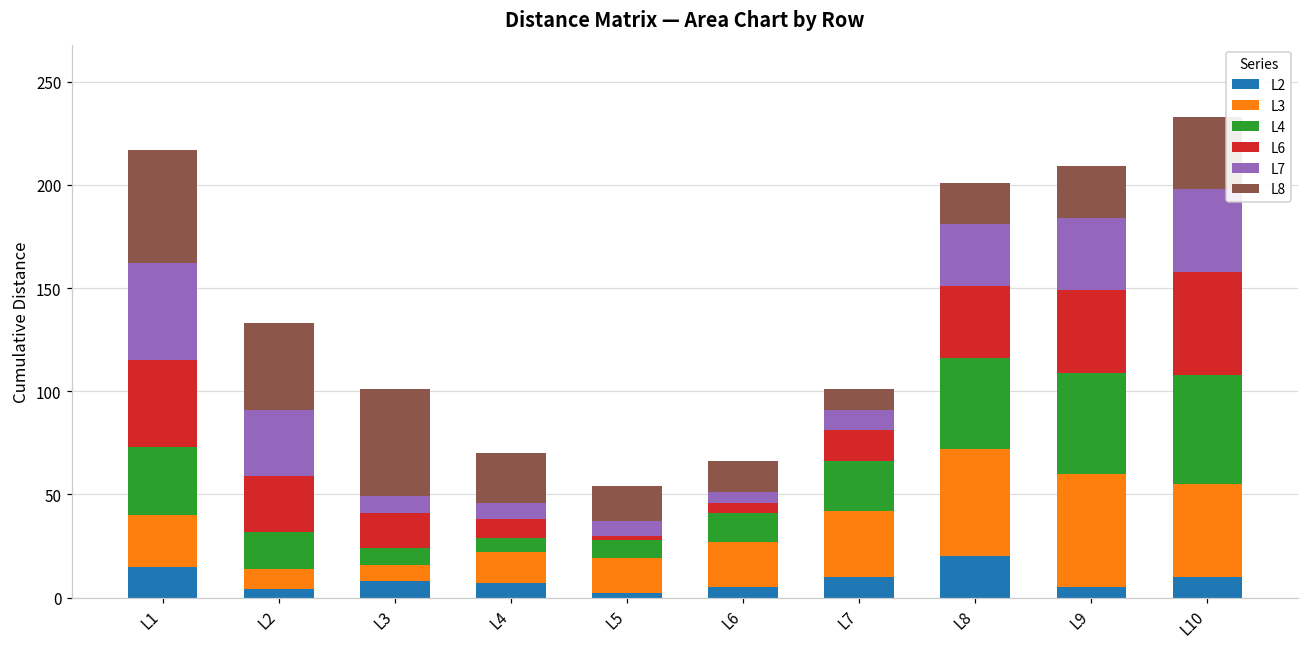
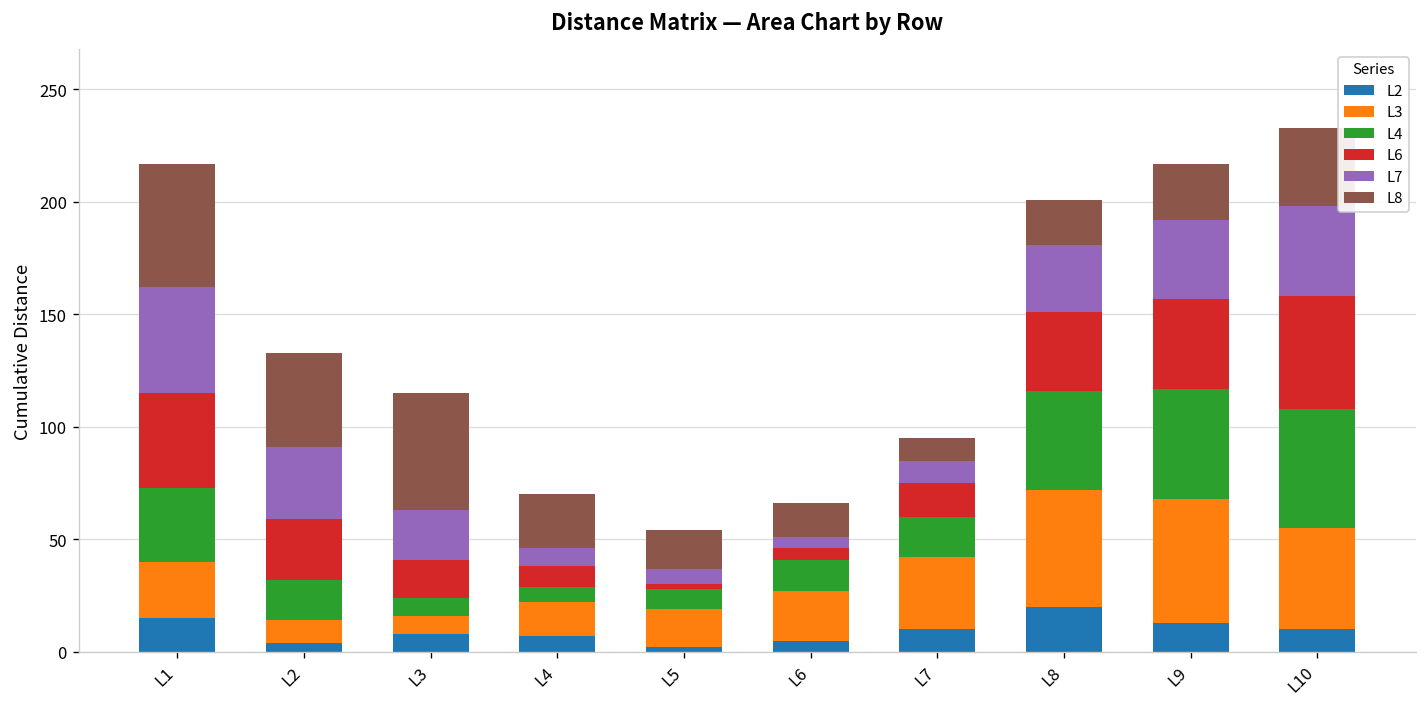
  {
    "L2": {
      "L1": 15,
      "L2": 4,
      "L3": 8,
      "L4": 7,
      "L5": 2,
      "L6": 5,
      "L7": 10,
      "L8": 20,
-     "L9": 5,
+     "L9": 13,
      "L10": 10
    },
    "L3": {
      "L1": 25,
      "L2": 10,
      "L3": 8,
      "L4": 15,
      "L5": 17,
      "L6": 22,
      "L7": 32,
      "L8": 52,
      "L9": 55,
      "L10": 45
    },
    "L4": {
      "L1": 33,
      "L2": 18,
      "L3": 8,
      "L4": 7,
      "L5": 9,
      "L6": 14,
-     "L7": 24,
+     "L7": 18,
      "L8": 44,
      "L9": 49,
      "L10": 53
    },
    "L6": {
      "L1": 42,
      "L2": 27,
      "L3": 17,
      "L4": 9,
      "L5": 2,
      "L6": 5,
      "L7": 15,
      "L8": 35,
      "L9": 40,
      "L10": 50
    },
    "L7": {
      "L1": 47,
      "L2": 32,
-     "L3": 8,
+     "L3": 22,
      "L4": 8,
      "L5": 7,
      "L6": 5,
      "L7": 10,
      "L8": 30,
      "L9": 35,
      "L10": 40
    },
    "L8": {
      "L1": 55,
      "L2": 42,
      "L3": 52,
      "L4": 24,
      "L5": 17,
      "L6": 15,
      "L7": 10,
      "L8": 20,
      "L9": 25,
      "L10": 35
    }
  }
